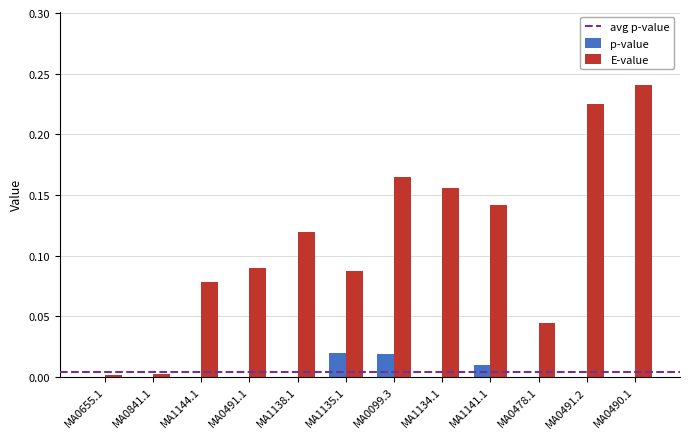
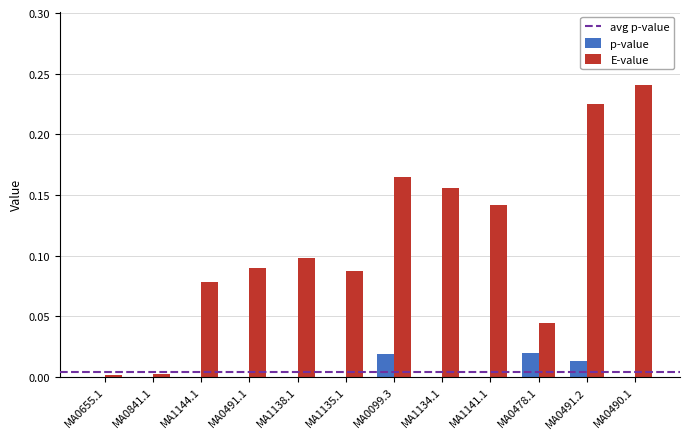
  {
    "p-value": {
-     "MA1135.1": 0.020,
+     "MA1135.1": 0.000,
      "MA0099.3": 0.019,
-     "MA1141.1": 0.010,
-     "MA0478.1": 0.000,
-     "MA0491.2": 0.000
+     "MA1141.1": 0.000,
+     "MA0478.1": 0.020,
+     "MA0491.2": 0.013
    },
    "E-value": {
      "MA0841.1": 0.002,
      "MA1144.1": 0.078,
      "MA0491.1": 0.090,
-     "MA1138.1": 0.119,
+     "MA1138.1": 0.098,
      "MA1135.1": 0.088,
      "MA0099.3": 0.165,
      "MA1134.1": 0.155,
      "MA1141.1": 0.142,
      "MA0478.1": 0.044,
      "MA0491.2": 0.225,
      "MA0490.1": 0.241
    }
  }
